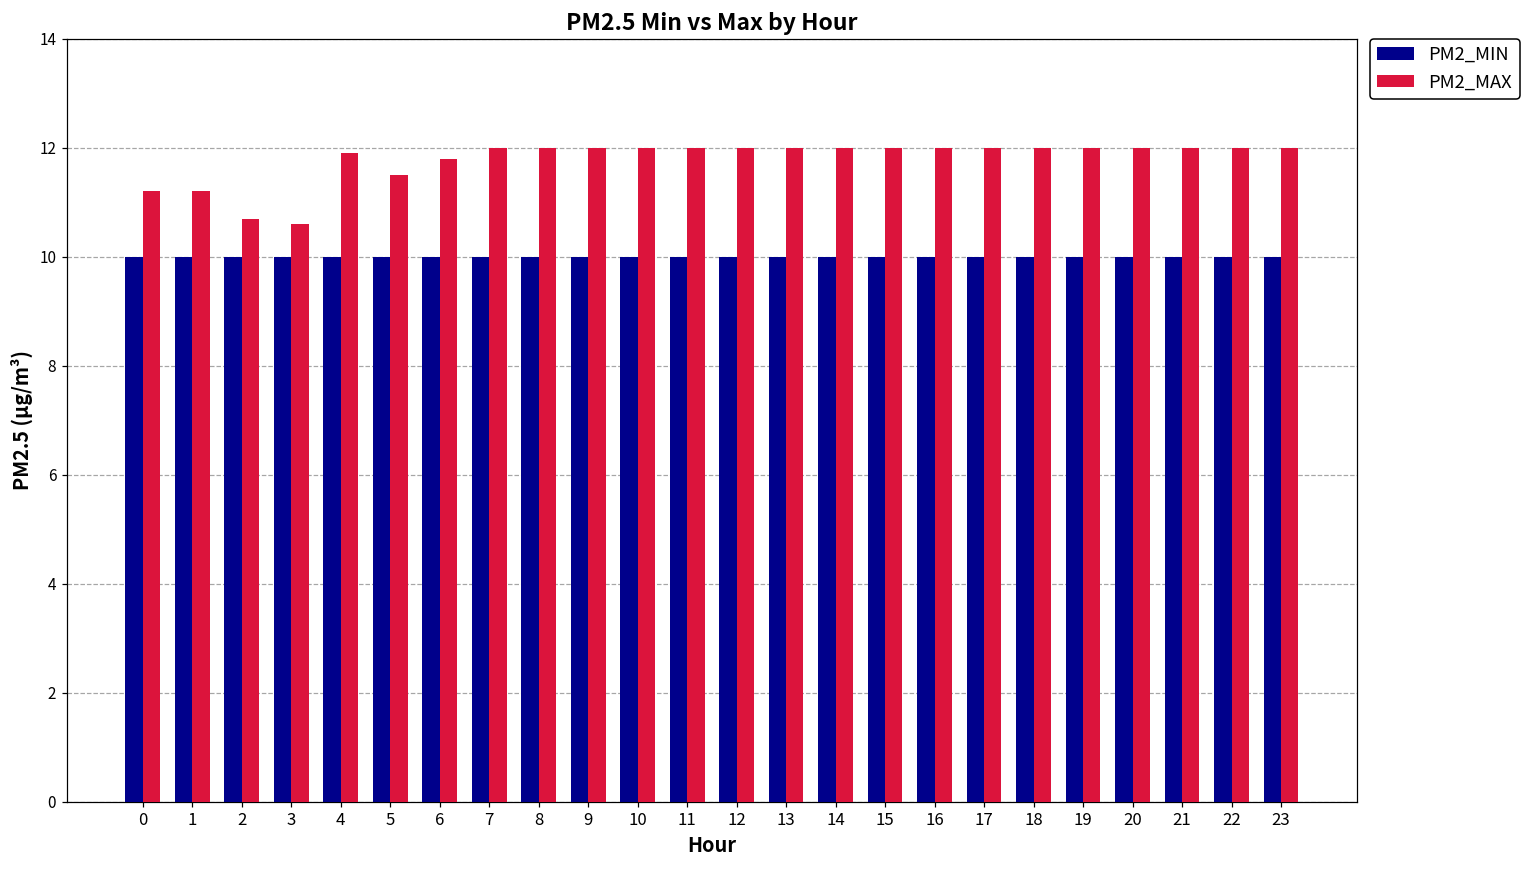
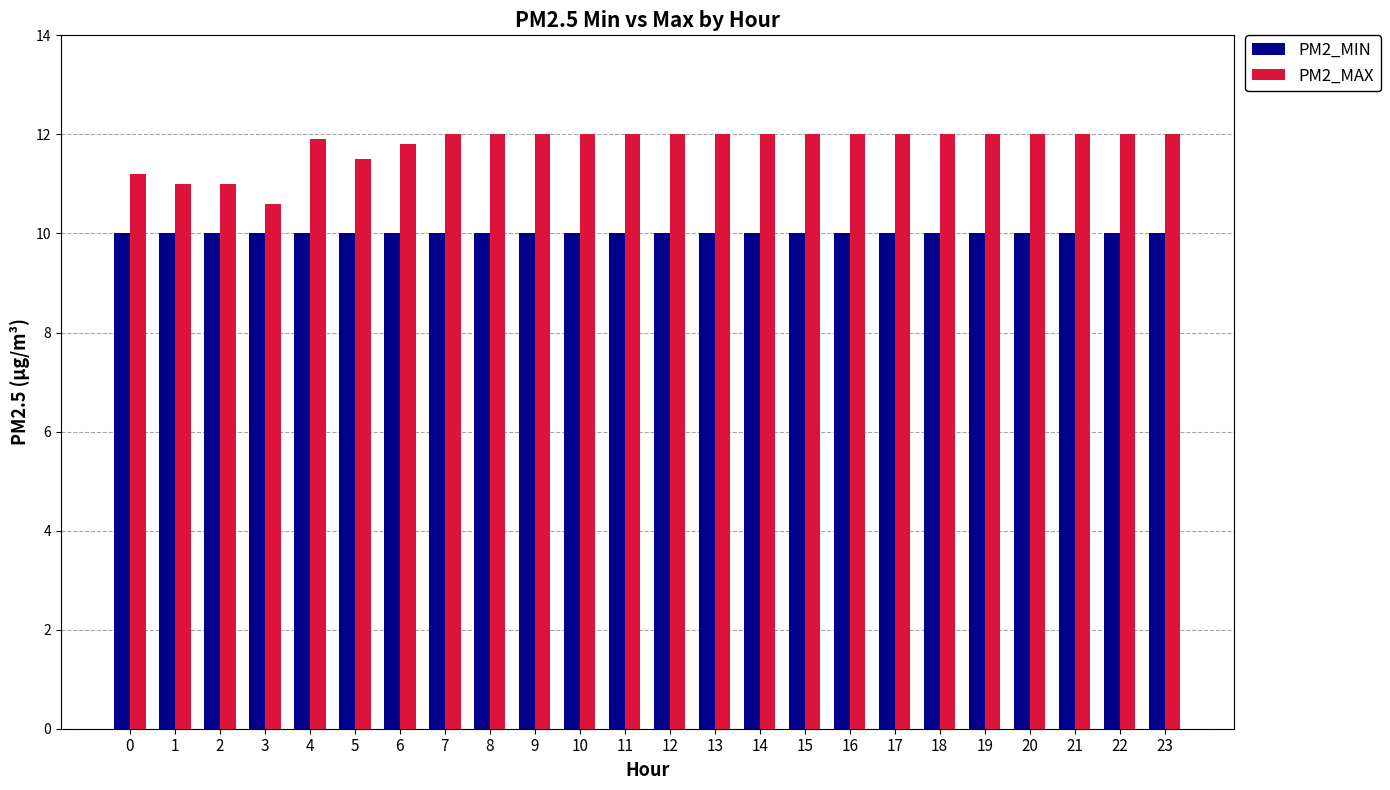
  {
    "PM2_MIN": {
      "0": 10.0,
      "1": 10.0,
      "2": 10.0,
      "3": 10.0,
      "4": 10.0,
      "5": 10.0,
      "6": 10.0,
      "7": 10.0,
      "8": 10.0,
      "9": 10.0,
      "10": 10.0,
      "11": 10.0,
      "12": 10.0,
      "13": 10.0,
      "14": 10.0,
      "15": 10.0,
      "16": 10.0,
      "17": 10.0,
      "18": 10.0,
      "19": 10.0,
      "20": 10.0,
      "21": 10.0,
      "22": 10.0,
      "23": 10.0
    },
    "PM2_MAX": {
      "0": 11.2,
-     "1": 11.2,
-     "2": 10.7,
+     "1": 11.0,
+     "2": 11.0,
      "3": 10.6,
      "4": 11.9,
      "5": 11.5,
      "6": 11.8,
      "7": 12.0,
      "8": 12.0,
      "9": 12.0,
      "10": 12.0,
      "11": 12.0,
      "12": 12.0,
      "13": 12.0,
      "14": 12.0,
      "15": 12.0,
      "16": 12.0,
      "17": 12.0,
      "18": 12.0,
      "19": 12.0,
      "20": 12.0,
      "21": 12.0,
      "22": 12.0,
      "23": 12.0
    }
  }
